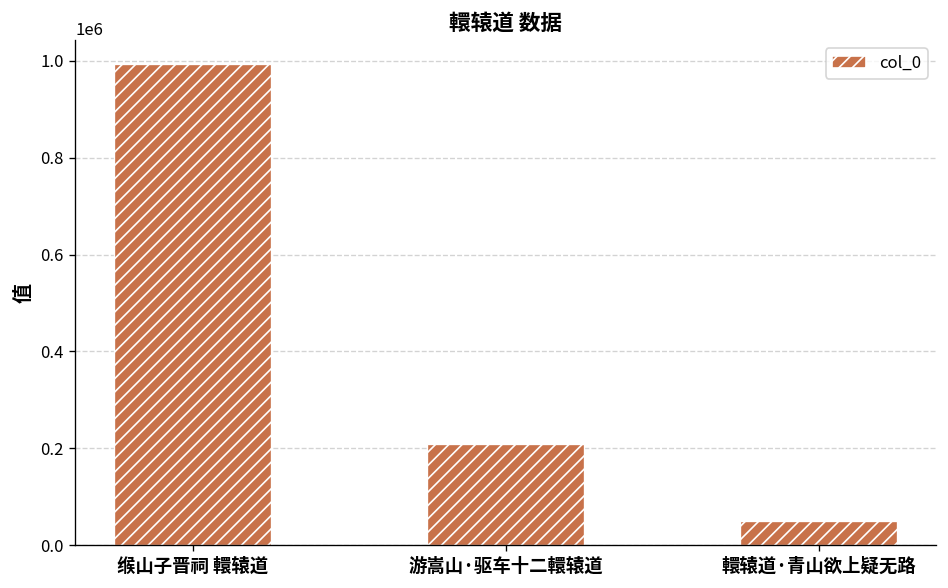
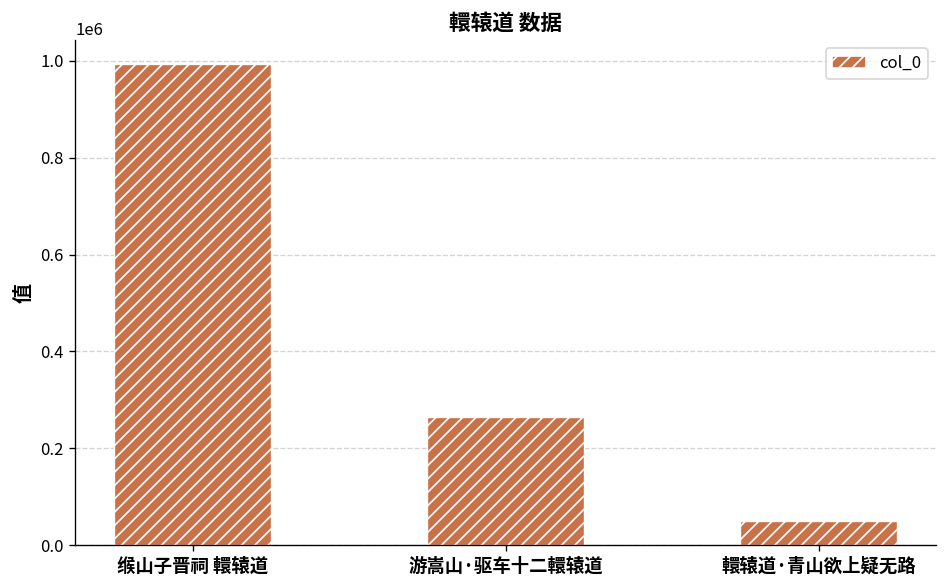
  {
    "缑山子晋祠 轘辕道": 990000,
-   "游嵩山·驱车十二轘辕道": 210000,
+   "游嵩山·驱车十二轘辕道": 260000,
    "轘辕道·青山欲上疑无路": 50000
  }
